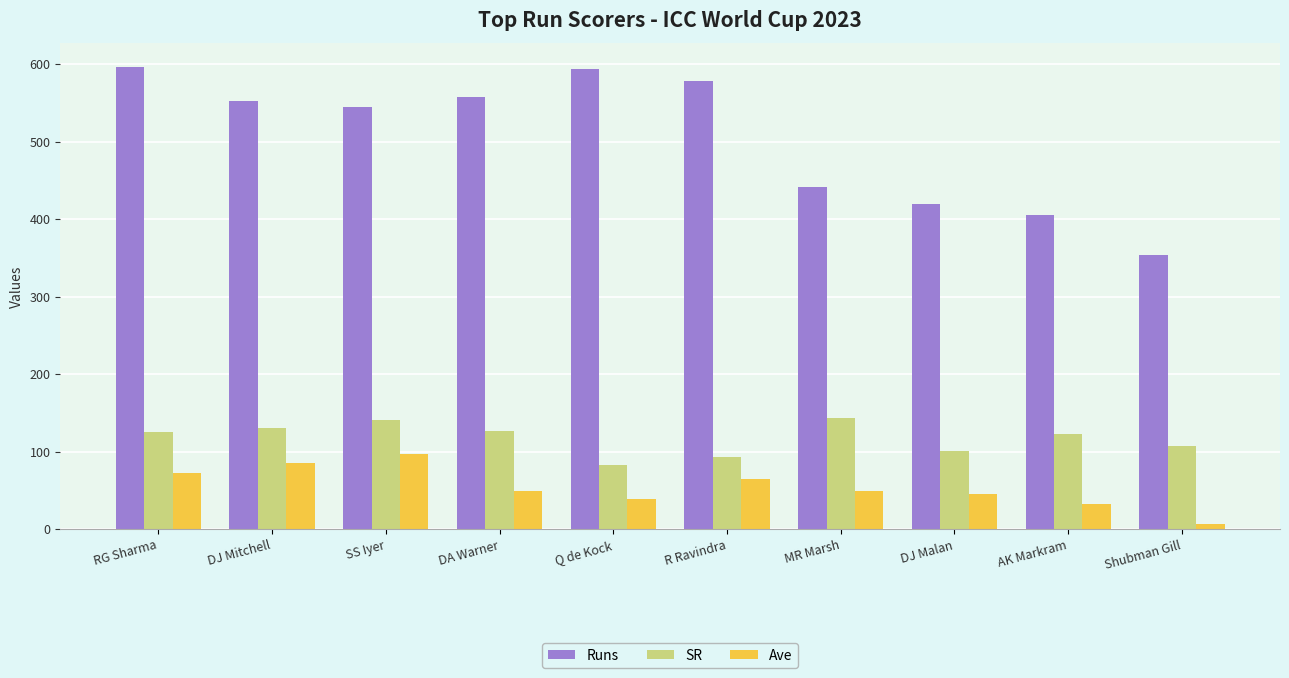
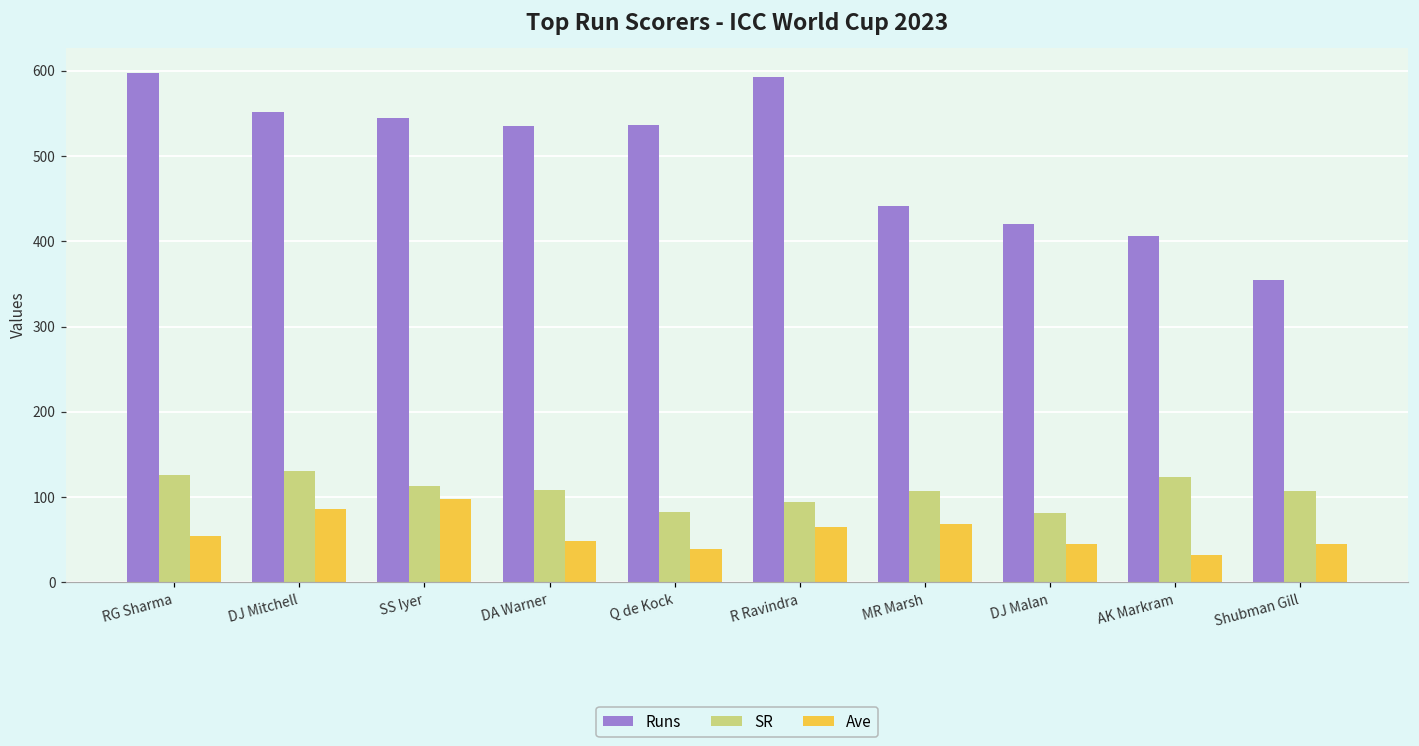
  {
    "Runs": {
      "RG Sharma": 600,
      "DJ Mitchell": 550,
      "SS Iyer": 550,
-     "DA Warner": 560,
-     "Q de Kock": 590,
-     "R Ravindra": 580,
+     "DA Warner": 540,
+     "Q de Kock": 540,
+     "R Ravindra": 590,
      "MR Marsh": 440,
      "DJ Malan": 420,
      "AK Markram": 410,
      "Shubman Gill": 350
    },
    "SR": {
      "RG Sharma": 130,
      "DJ Mitchell": 130,
-     "SS Iyer": 140,
-     "DA Warner": 130,
+     "SS Iyer": 110,
+     "DA Warner": 110,
      "Q de Kock": 80,
      "R Ravindra": 90,
-     "MR Marsh": 140,
-     "DJ Malan": 100,
+     "MR Marsh": 110,
+     "DJ Malan": 80,
      "AK Markram": 120,
      "Shubman Gill": 110
    },
    "Ave": {
-     "RG Sharma": 70,
+     "RG Sharma": 50,
      "DJ Mitchell": 90,
      "SS Iyer": 100,
      "DA Warner": 50,
      "Q de Kock": 40,
      "R Ravindra": 60,
-     "MR Marsh": 50,
+     "MR Marsh": 70,
      "DJ Malan": 40,
      "AK Markram": 30,
-     "Shubman Gill": 10
+     "Shubman Gill": 40
    }
  }
